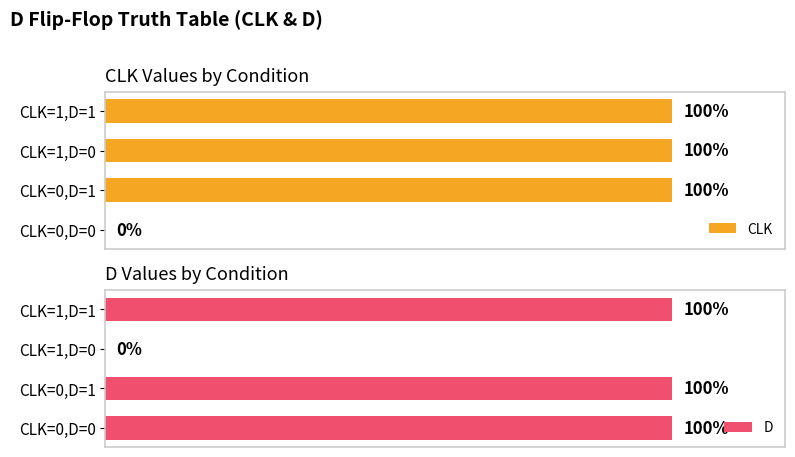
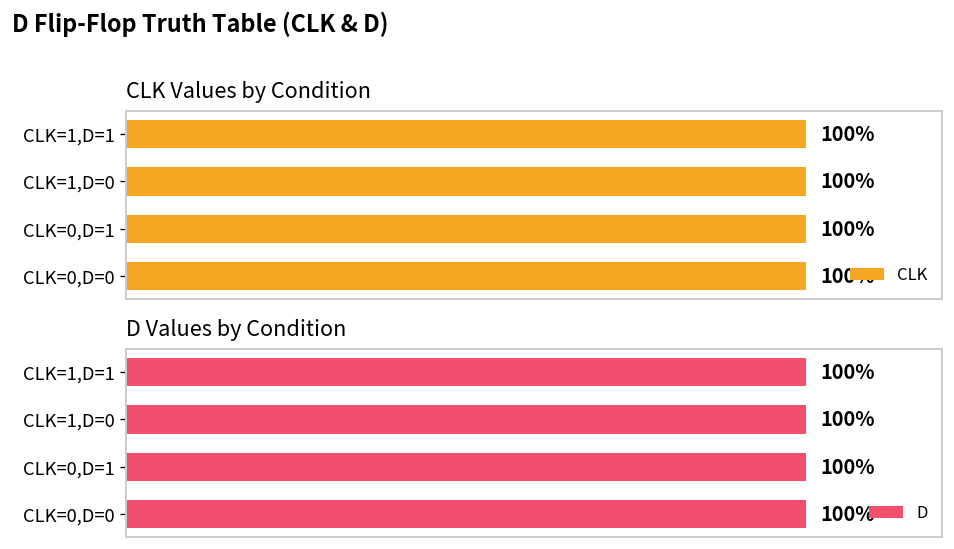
  {
    "CLK Values by Condition": {
      "CLK=1,D=1": "100%",
      "CLK=1,D=0": "100%",
      "CLK=0,D=1": "100%",
-     "CLK=0,D=0": "0%"
+     "CLK=0,D=0": "100%"
    },
    "D Values by Condition": {
      "CLK=1,D=1": "100%",
-     "CLK=1,D=0": "0%",
+     "CLK=1,D=0": "100%",
      "CLK=0,D=1": "100%",
      "CLK=0,D=0": "100%"
    }
  }
